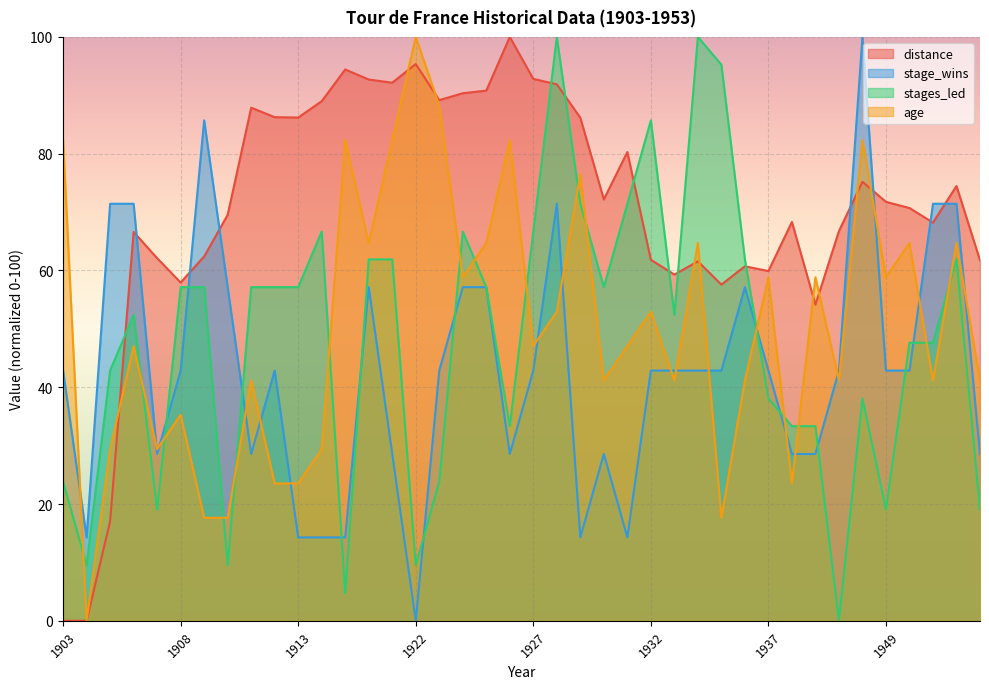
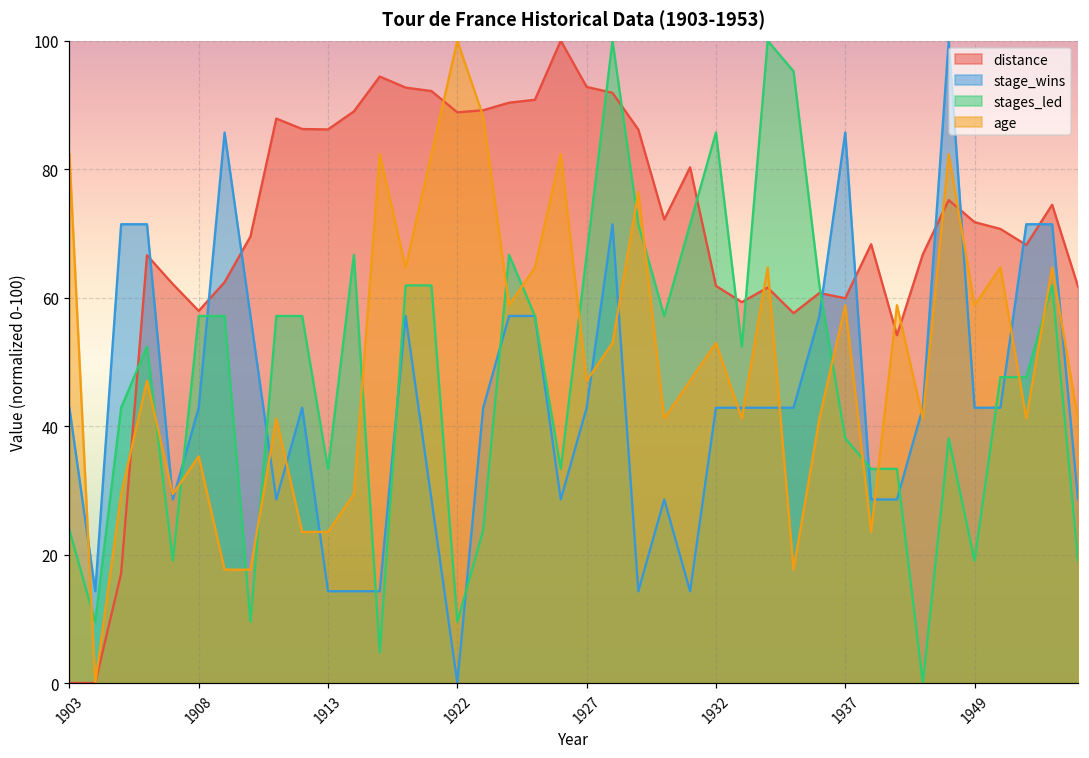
  {
    "distance": {
      "1903": 0,
      "1908": 58,
      "1913": 86,
-     "1922": 95,
+     "1922": 89,
      "1927": 93,
      "1932": 62,
      "1937": 60,
      "1949": 72
    },
    "stage_wins": {
      "1903": 43,
      "1908": 43,
      "1913": 14,
      "1922": 0,
      "1927": 43,
      "1932": 43,
-     "1937": 43,
+     "1937": 86,
      "1949": 43
    },
    "stages_led": {
      "1903": 24,
      "1908": 57,
-     "1913": 57,
+     "1913": 33,
      "1922": 10,
      "1927": 67,
      "1932": 86,
      "1937": 38,
      "1949": 19
    },
    "age": {
      "1903": 82,
      "1908": 35,
      "1913": 24,
      "1922": 100,
      "1927": 47,
      "1932": 53,
      "1937": 59,
      "1949": 59
    }
  }
